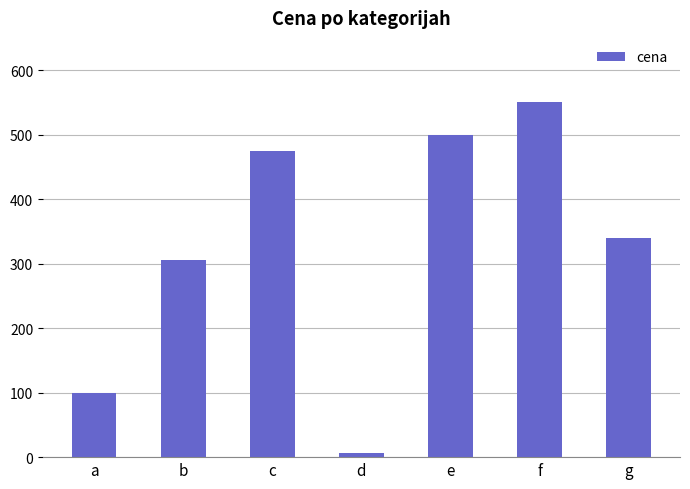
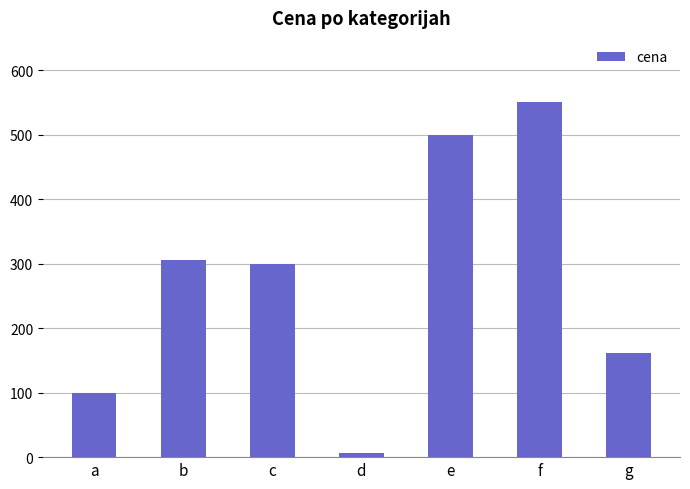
  {
    "a": 100,
    "b": 310,
-   "c": 480,
+   "c": 300,
    "d": 10,
    "e": 500,
    "f": 550,
-   "g": 340
+   "g": 160
  }
